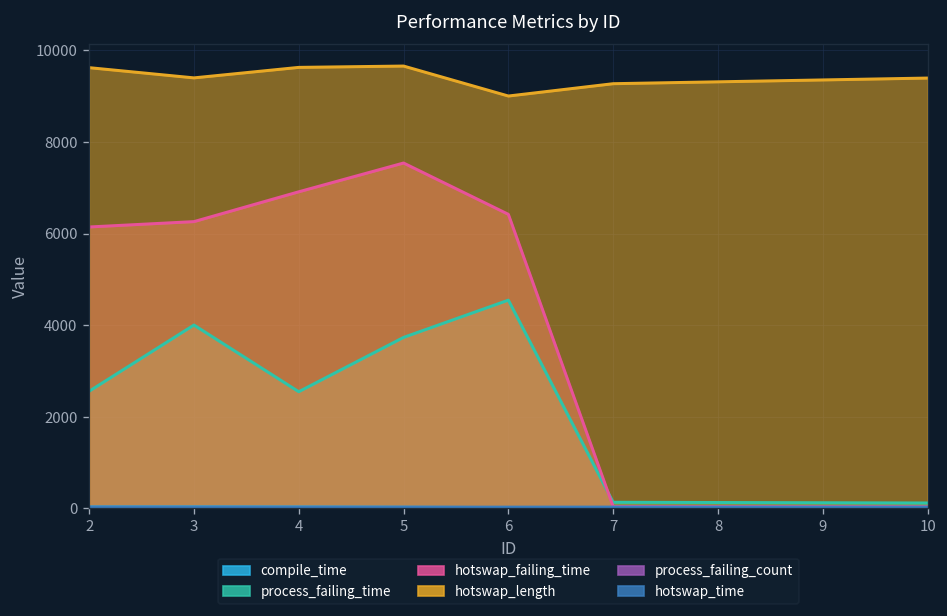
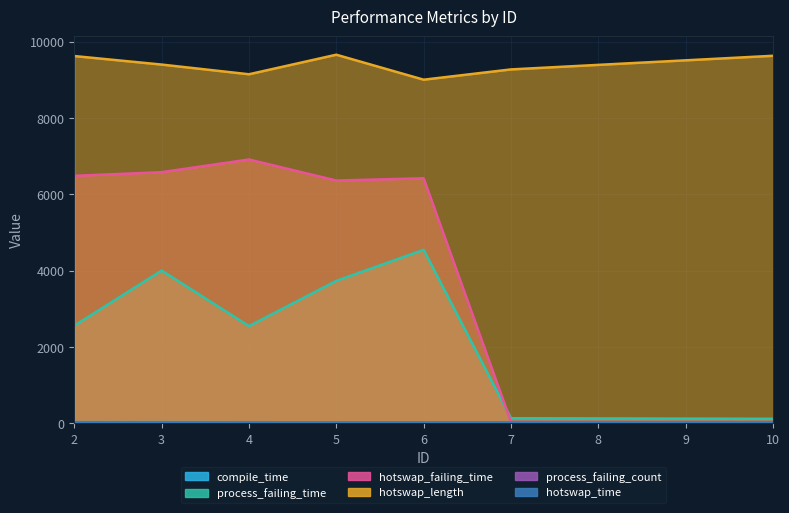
  {
    "hotswap_failing_time": {
-     "2": 6100,
-     "3": 6300,
+     "2": 6500,
+     "3": 6600,
      "4": 6900,
-     "5": 7500,
+     "5": 6400,
      "6": 6400
    },
    "hotswap_length": {
      "2": 9600,
      "3": 9400,
-     "4": 9600,
+     "4": 9100,
      "5": 9700,
      "6": 9000,
      "7": 9300,
-     "10": 9400
+     "10": 9600
    }
  }
